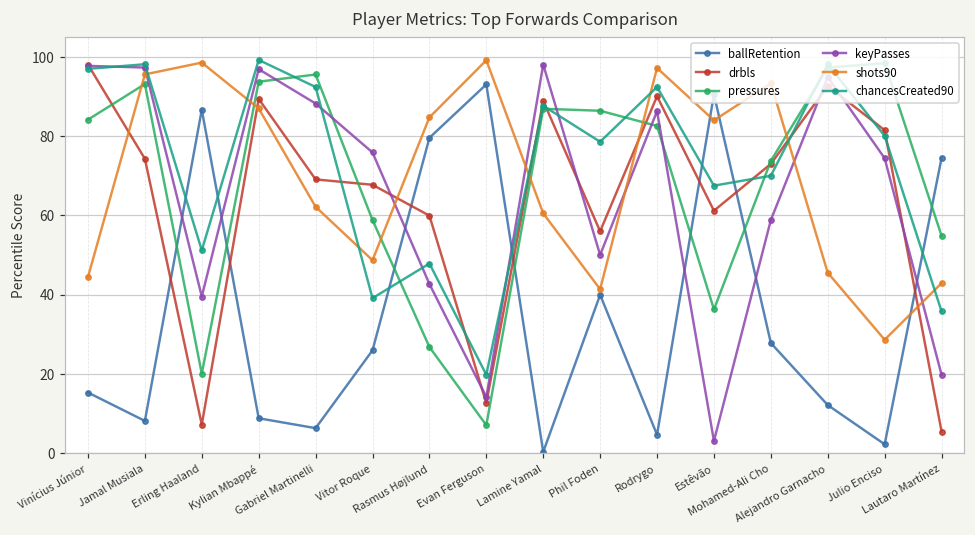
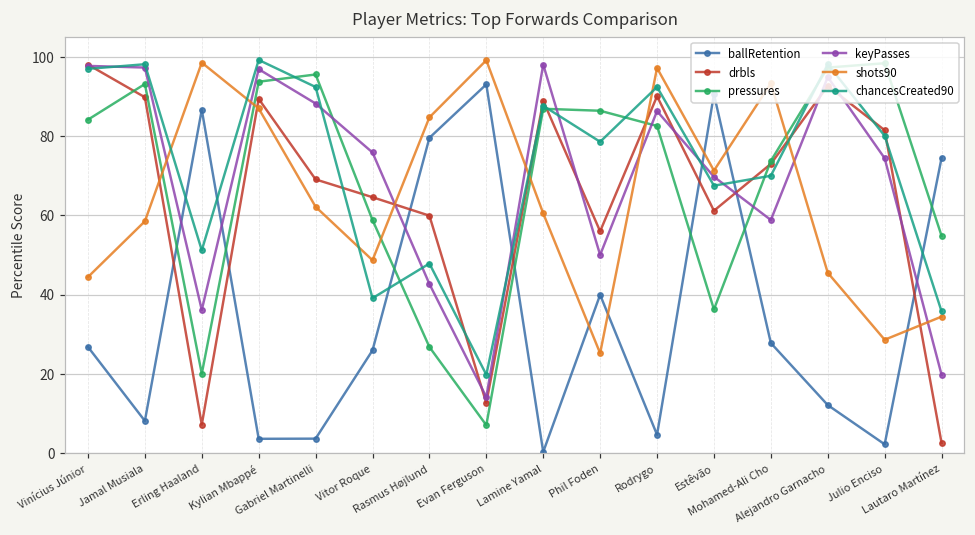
  {
    "ballRetention": {
-     "Vinícius Júnior": 15,
+     "Vinícius Júnior": 27,
      "Jamal Musiala": 8,
      "Erling Haaland": 87,
-     "Kylian Mbappé": 9,
-     "Gabriel Martinelli": 6,
+     "Kylian Mbappé": 4,
+     "Gabriel Martinelli": 4,
      "Vitor Roque": 26,
      "Rasmus Højlund": 80,
      "Evan Ferguson": 93,
      "Lamine Yamal": 0,
      "Phil Foden": 40,
      "Rodrygo": 5,
      "Mohamed-Ali Cho": 28,
      "Alejandro Garnacho": 12,
      "Julio Enciso": 2,
      "Lautaro Martínez": 75
    },
    "drbls": {
-     "Jamal Musiala": 74,
+     "Jamal Musiala": 90,
      "Erling Haaland": 7,
      "Kylian Mbappé": 89,
      "Gabriel Martinelli": 69,
-     "Vitor Roque": 68,
+     "Vitor Roque": 65,
      "Rasmus Højlund": 60,
      "Evan Ferguson": 13,
      "Lamine Yamal": 89,
      "Phil Foden": 56,
      "Rodrygo": 90,
      "Estêvão": 61,
      "Mohamed-Ali Cho": 73,
      "Julio Enciso": 82,
-     "Lautaro Martínez": 5
+     "Lautaro Martínez": 3
    },
    "keyPasses": {
      "Jamal Musiala": 97,
-     "Erling Haaland": 40,
+     "Erling Haaland": 36,
      "Kylian Mbappé": 97,
      "Gabriel Martinelli": 88,
      "Vitor Roque": 76,
      "Rasmus Højlund": 43,
      "Evan Ferguson": 14,
      "Lamine Yamal": 98,
      "Phil Foden": 50,
      "Rodrygo": 86,
-     "Estêvão": 3,
+     "Estêvão": 70,
      "Mohamed-Ali Cho": 59,
      "Julio Enciso": 74,
      "Lautaro Martínez": 20
    },
    "shots90": {
      "Vinícius Júnior": 44,
-     "Jamal Musiala": 96,
+     "Jamal Musiala": 59,
      "Erling Haaland": 99,
      "Kylian Mbappé": 87,
      "Gabriel Martinelli": 62,
      "Vitor Roque": 49,
      "Rasmus Højlund": 85,
      "Evan Ferguson": 99,
      "Lamine Yamal": 61,
-     "Phil Foden": 41,
+     "Phil Foden": 25,
      "Rodrygo": 97,
-     "Estêvão": 84,
+     "Estêvão": 71,
      "Alejandro Garnacho": 46,
      "Julio Enciso": 29,
-     "Lautaro Martínez": 43
+     "Lautaro Martínez": 34
    }
  }
